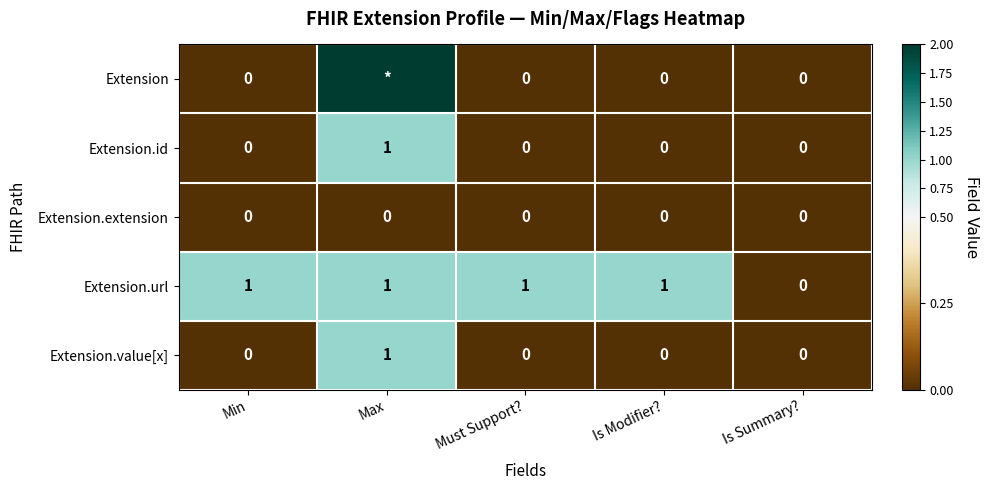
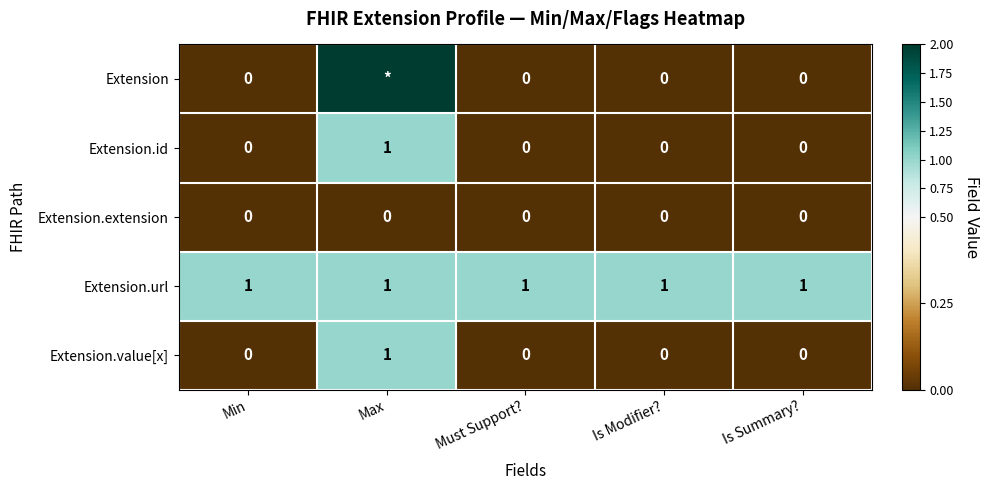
  {
    "Extension": {
      "Min": 0,
      "Must Support?": 0,
      "Is Modifier?": 0,
      "Is Summary?": 0
    },
    "Extension.id": {
      "Min": 0,
      "Max": 1,
      "Must Support?": 0,
      "Is Modifier?": 0,
      "Is Summary?": 0
    },
    "Extension.extension": {
      "Min": 0,
      "Max": 0,
      "Must Support?": 0,
      "Is Modifier?": 0,
      "Is Summary?": 0
    },
    "Extension.url": {
      "Min": 1,
      "Max": 1,
      "Must Support?": 1,
      "Is Modifier?": 1,
-     "Is Summary?": 0
+     "Is Summary?": 1
    },
    "Extension.value[x]": {
      "Min": 0,
      "Max": 1,
      "Must Support?": 0,
      "Is Modifier?": 0,
      "Is Summary?": 0
    }
  }
